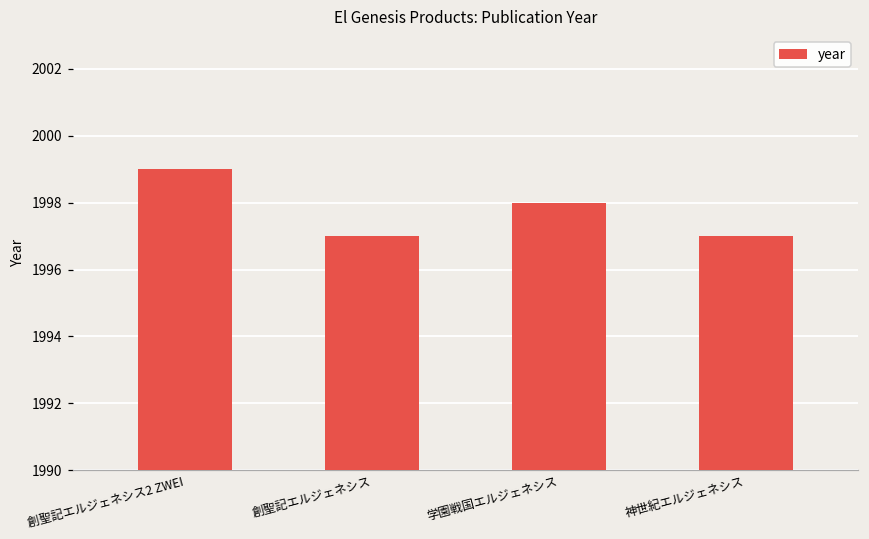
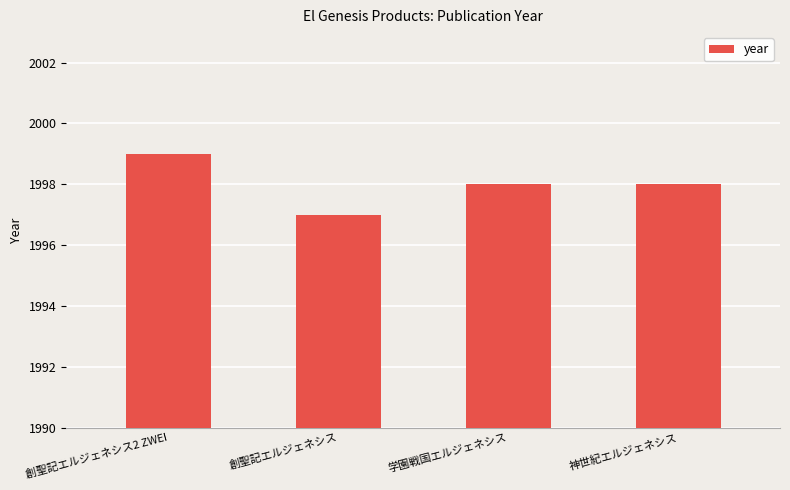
  {
    "創聖記エルジェネシス2 ZWEI": 1999,
    "創聖記エルジェネシス": 1997,
    "学園戦国エルジェネシス": 1998,
-   "神世紀エルジェネシス": 1997
+   "神世紀エルジェネシス": 1998
  }
